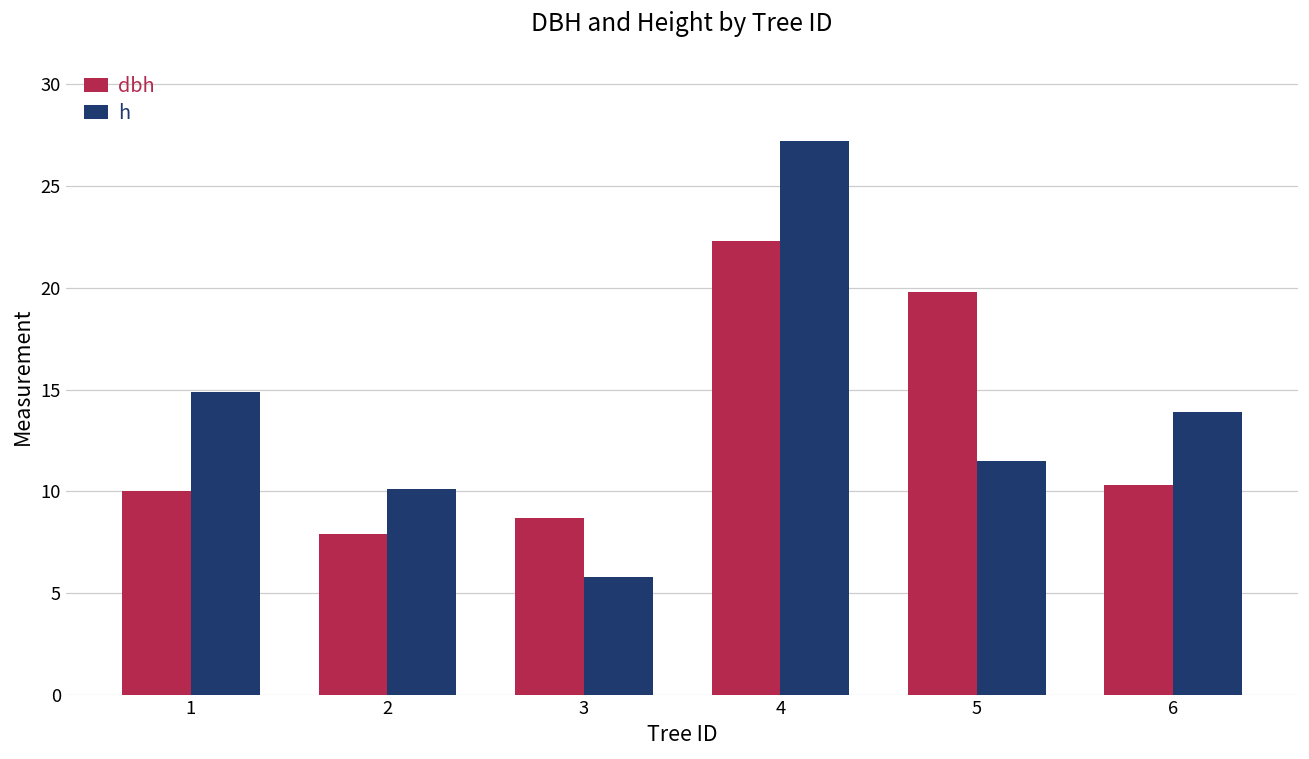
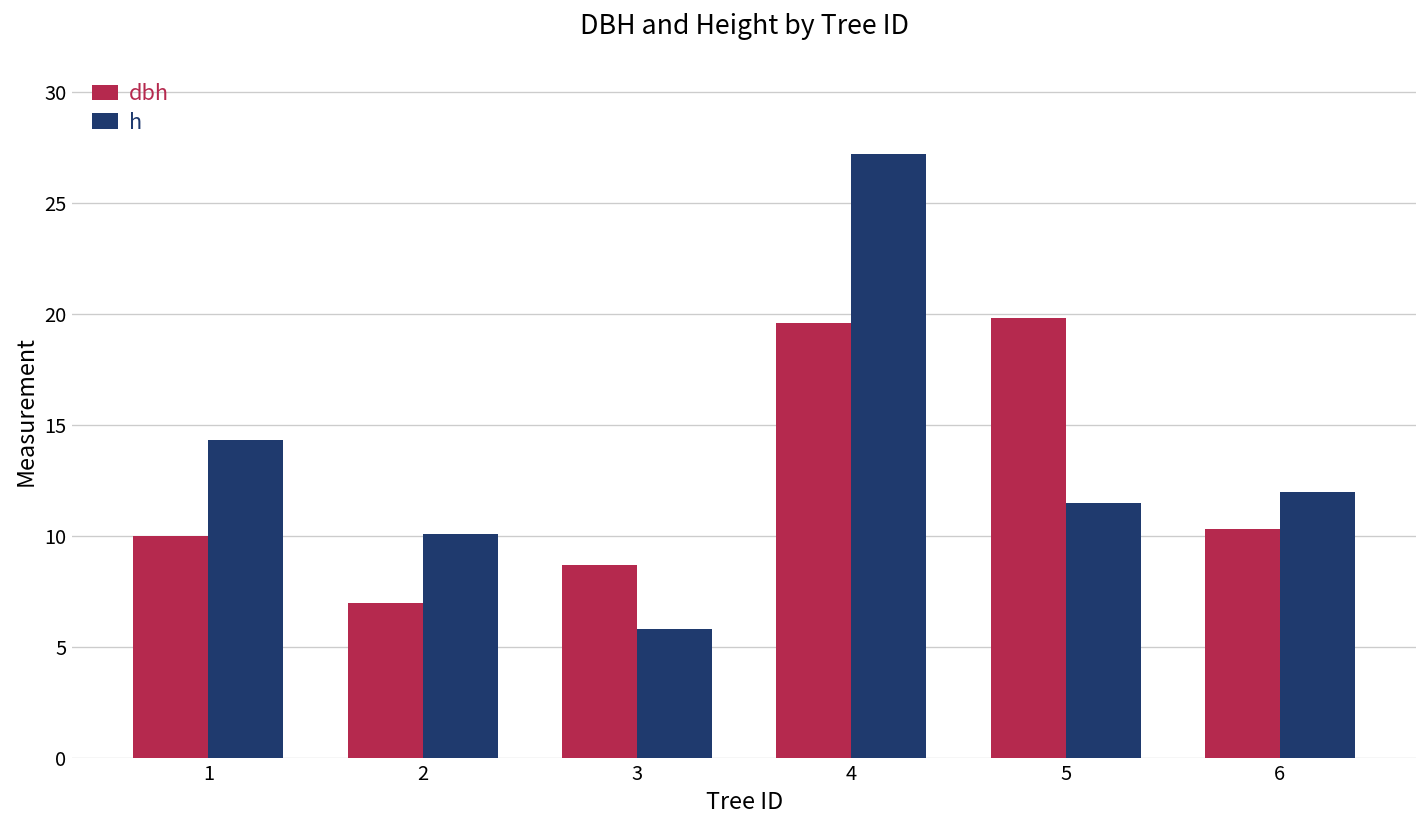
  {
    "dbh": {
      "1": 10.0,
-     "2": 7.9,
+     "2": 7.0,
      "3": 8.7,
-     "4": 22.3,
+     "4": 19.6,
      "5": 19.8,
      "6": 10.3
    },
    "h": {
-     "1": 14.9,
+     "1": 14.3,
      "2": 10.1,
      "3": 5.8,
      "4": 27.2,
      "5": 11.5,
-     "6": 13.9
+     "6": 12.0
    }
  }
